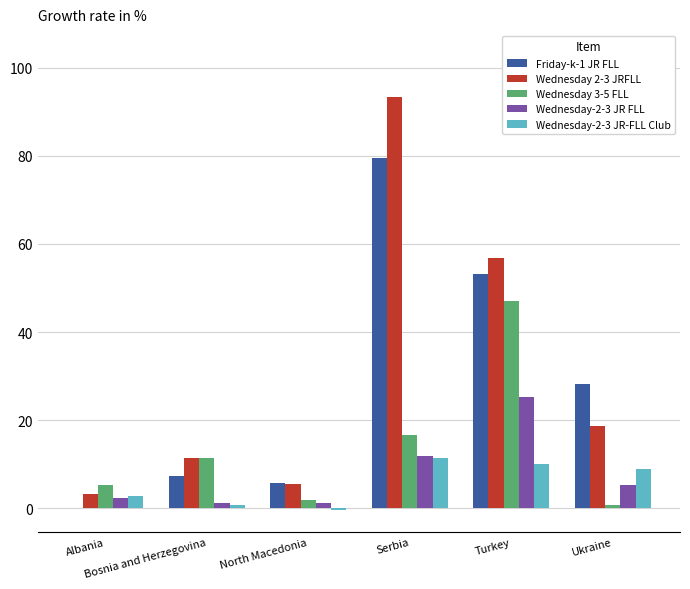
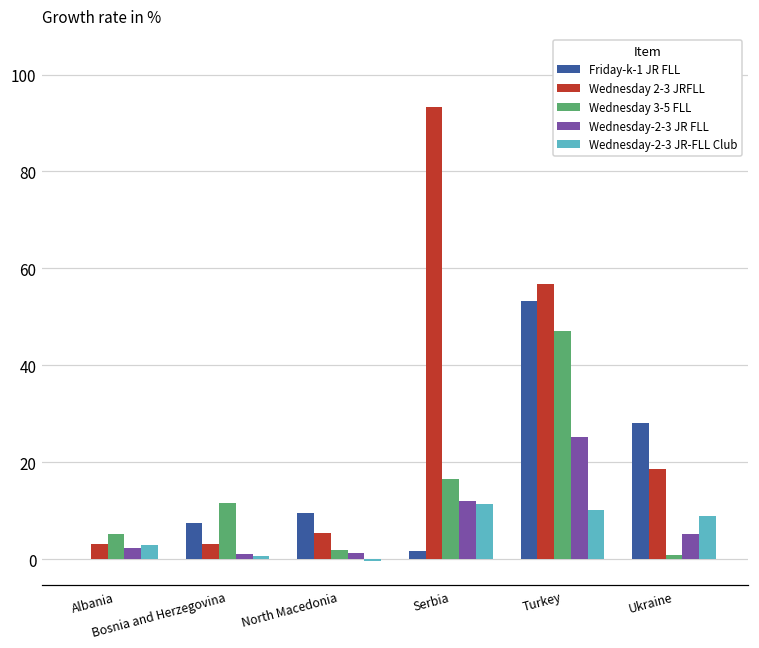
  {
    "Friday-k-1 JR FLL": {
      "Bosnia and Herzegovina": 7,
-     "North Macedonia": 6,
-     "Serbia": 80,
+     "North Macedonia": 10,
+     "Serbia": 2,
      "Turkey": 53,
      "Ukraine": 28
    },
    "Wednesday 2-3 JRFLL": {
      "Albania": 3,
-     "Bosnia and Herzegovina": 12,
+     "Bosnia and Herzegovina": 3,
      "North Macedonia": 6,
      "Serbia": 93,
      "Turkey": 57,
      "Ukraine": 19
    },
    "Wednesday 3-5 FLL": {
      "Albania": 5,
      "Bosnia and Herzegovina": 12,
      "North Macedonia": 2,
      "Serbia": 17,
      "Turkey": 47,
      "Ukraine": 1
    },
    "Wednesday-2-3 JR FLL": {
      "Albania": 2,
      "Bosnia and Herzegovina": 1,
      "North Macedonia": 1,
      "Serbia": 12,
      "Turkey": 25,
      "Ukraine": 5
    },
    "Wednesday-2-3 JR-FLL Club": {
      "Albania": 3,
      "Bosnia and Herzegovina": 1,
      "Serbia": 11,
      "Turkey": 10,
      "Ukraine": 9
    }
  }
